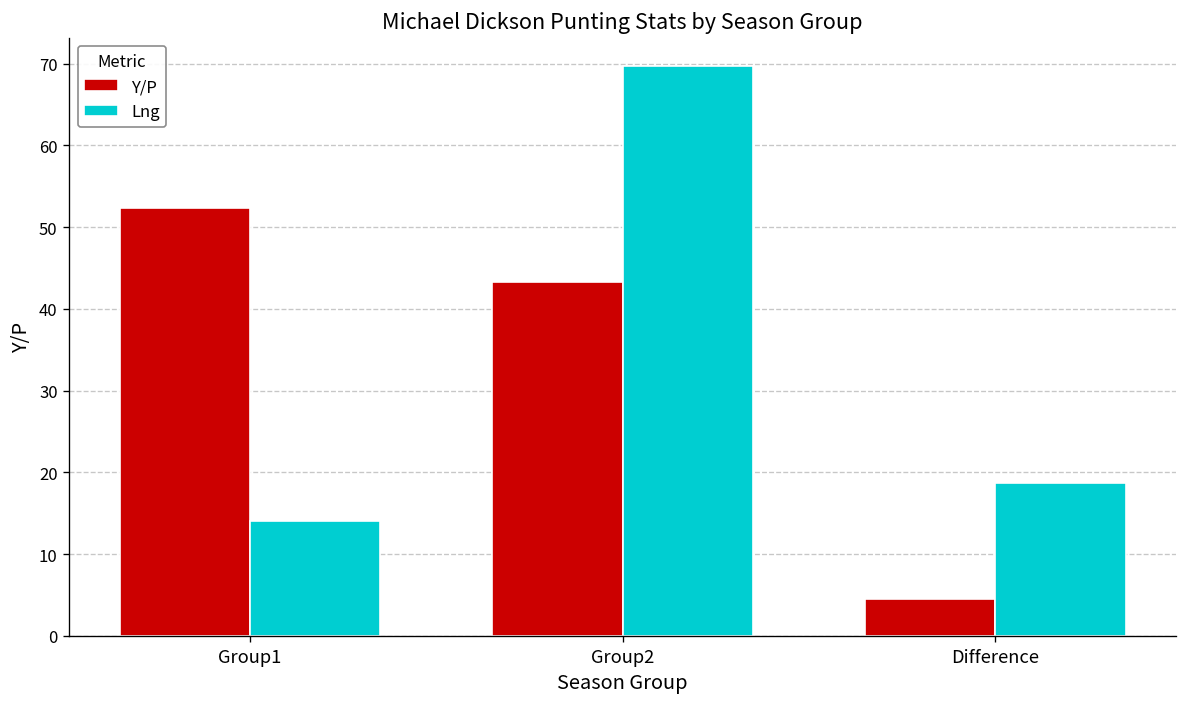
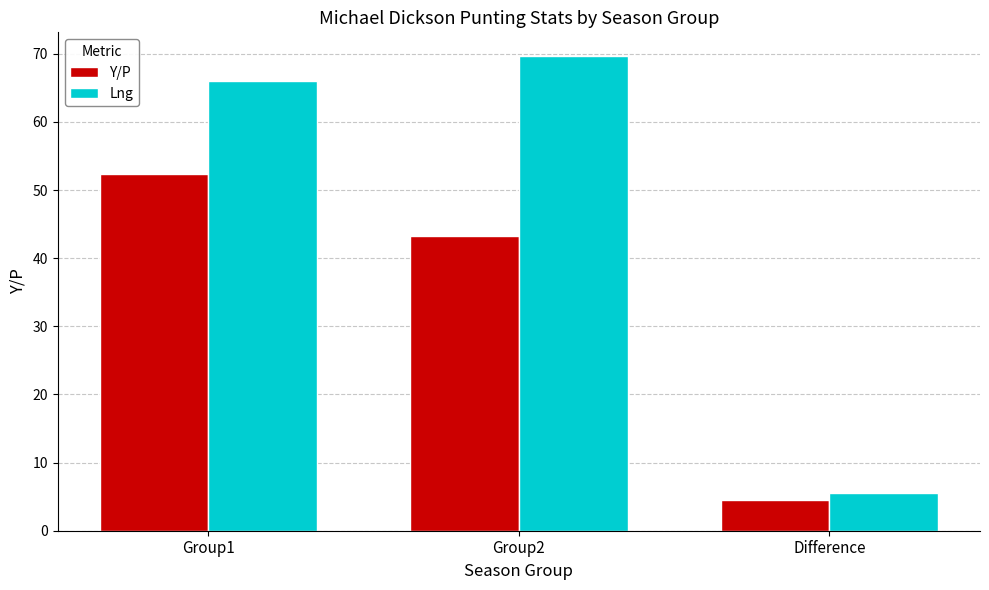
  {
    "Y/P": {
      "Group1": 52,
      "Group2": 43,
      "Difference": 4
    },
    "Lng": {
-     "Group1": 14,
+     "Group1": 66,
      "Group2": 70,
-     "Difference": 19
+     "Difference": 6
    }
  }
